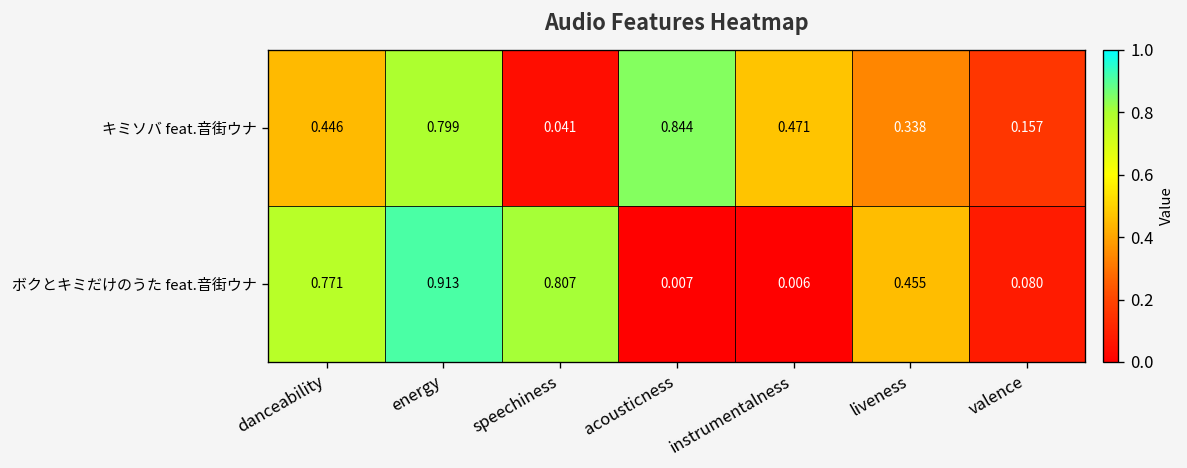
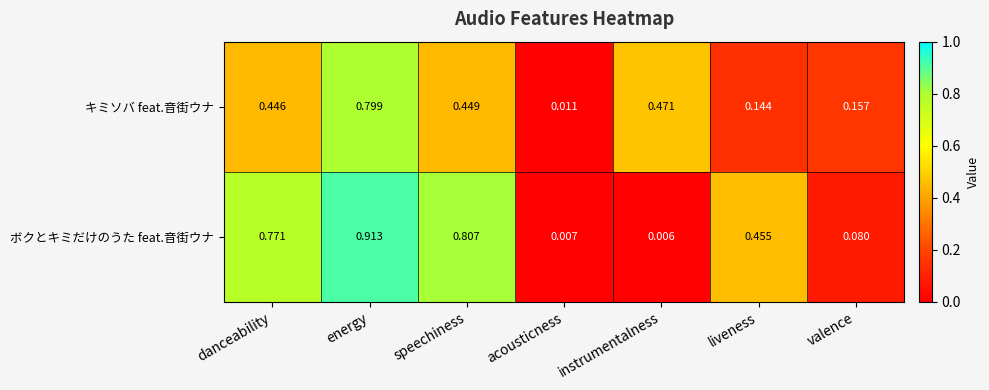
  {
    "キミソバ feat.音街ウナ": {
      "danceability": 0.446,
      "energy": 0.799,
-     "speechiness": 0.041,
-     "acousticness": 0.844,
+     "speechiness": 0.449,
+     "acousticness": 0.011,
      "instrumentalness": 0.471,
-     "liveness": 0.338,
+     "liveness": 0.144,
      "valence": 0.157
    },
    "ボクとキミだけのうた feat.音街ウナ": {
      "danceability": 0.771,
      "energy": 0.913,
      "speechiness": 0.807,
      "acousticness": 0.007,
      "instrumentalness": 0.006,
      "liveness": 0.455,
      "valence": 0.080
    }
  }
